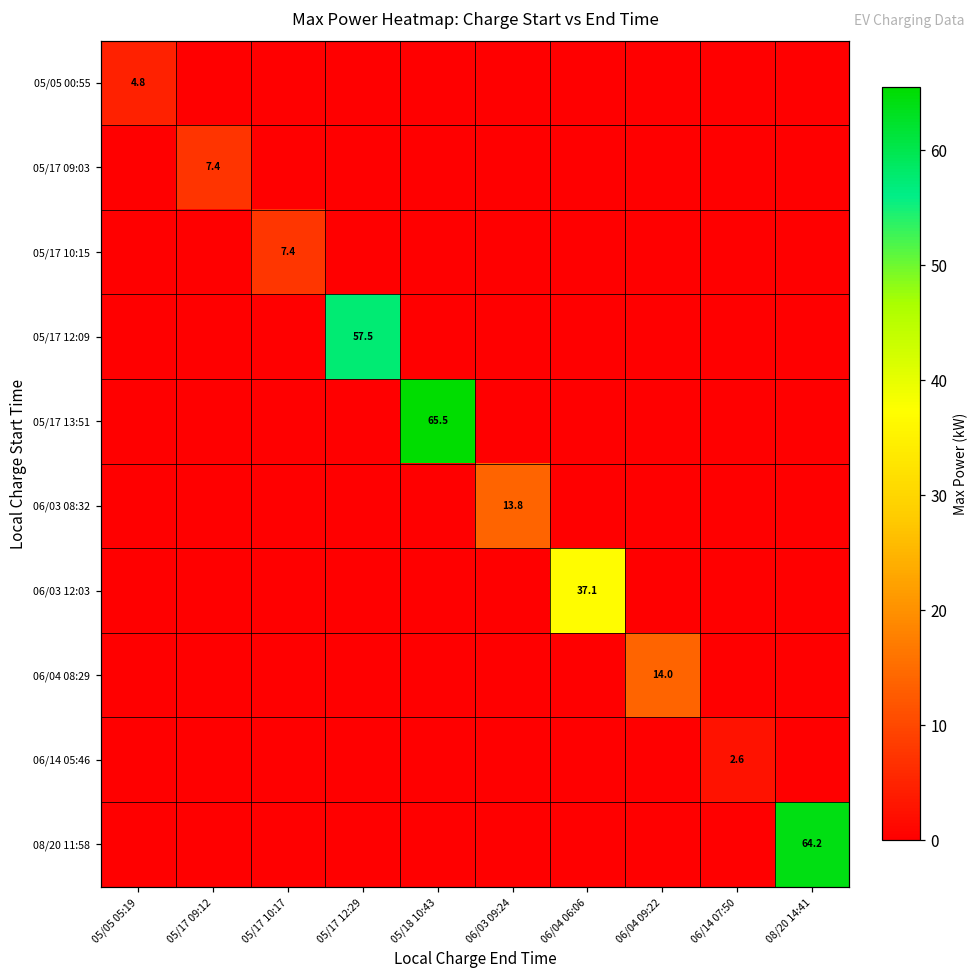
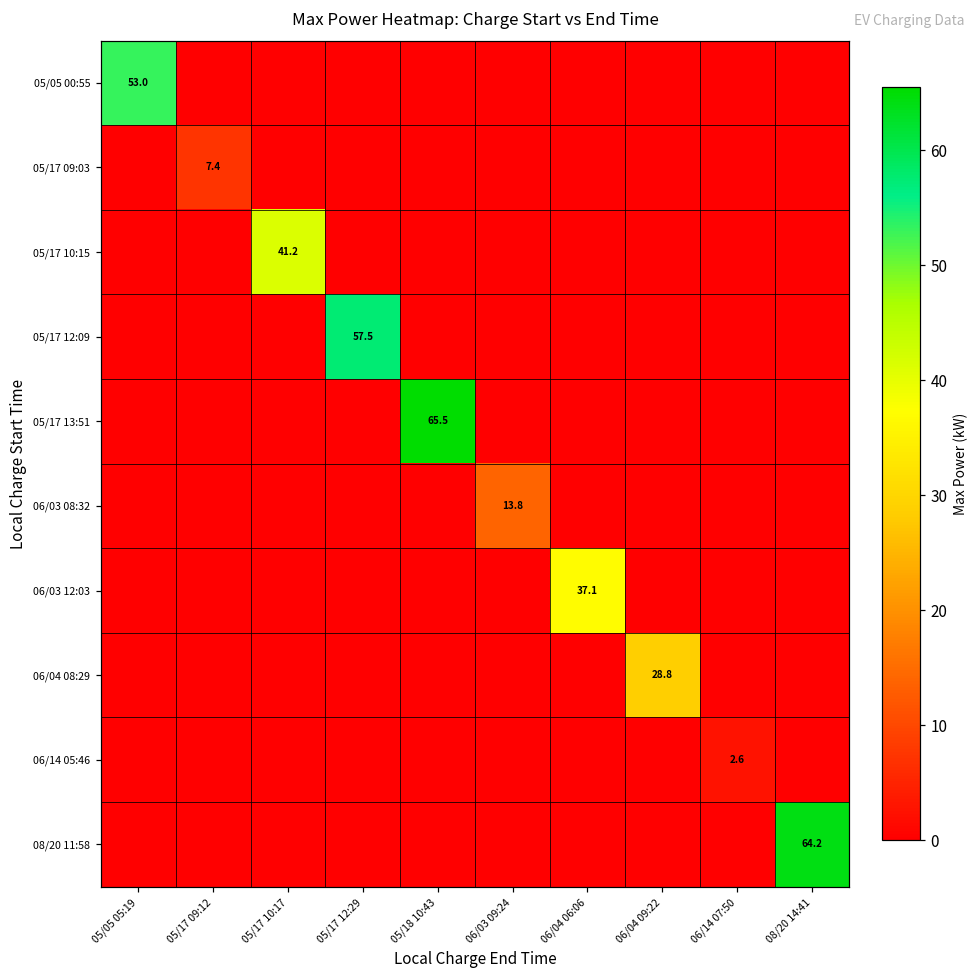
  {
    "05/05 00:55": {
-     "05/05 05:19": 4.8
+     "05/05 05:19": 53.0
    },
    "05/17 09:03": {
      "05/17 09:12": 7.4
    },
    "05/17 10:15": {
-     "05/17 10:17": 7.4
+     "05/17 10:17": 41.2
    },
    "05/17 12:09": {
      "05/17 12:29": 57.5
    },
    "05/17 13:51": {
      "05/18 10:43": 65.5
    },
    "06/03 08:32": {
      "06/03 09:24": 13.8
    },
    "06/03 12:03": {
      "06/04 06:06": 37.1
    },
    "06/04 08:29": {
-     "06/04 09:22": 14.0
+     "06/04 09:22": 28.8
    },
    "06/14 05:46": {
      "06/14 07:50": 2.6
    },
    "08/20 11:58": {
      "08/20 14:41": 64.2
    }
  }
